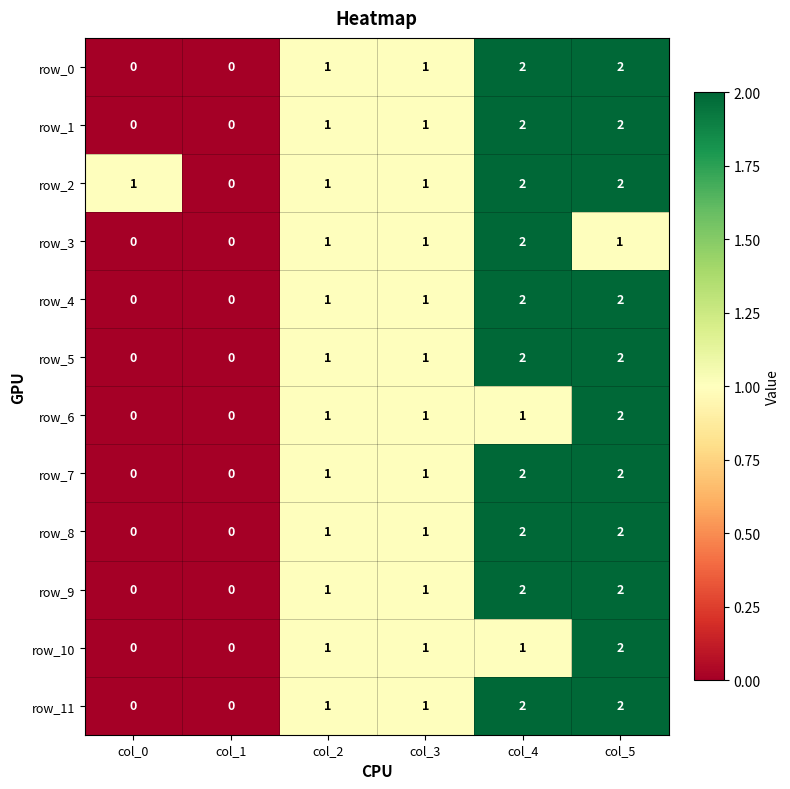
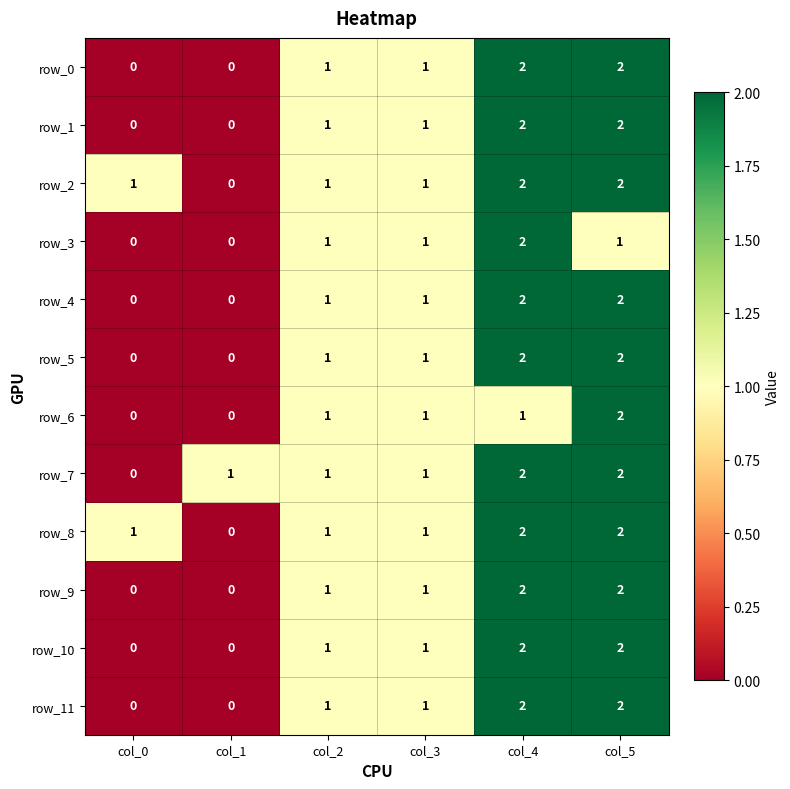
  {
    "row_0": {
      "col_0": 0,
      "col_1": 0,
      "col_2": 1,
      "col_3": 1,
      "col_4": 2,
      "col_5": 2
    },
    "row_1": {
      "col_0": 0,
      "col_1": 0,
      "col_2": 1,
      "col_3": 1,
      "col_4": 2,
      "col_5": 2
    },
    "row_2": {
      "col_0": 1,
      "col_1": 0,
      "col_2": 1,
      "col_3": 1,
      "col_4": 2,
      "col_5": 2
    },
    "row_3": {
      "col_0": 0,
      "col_1": 0,
      "col_2": 1,
      "col_3": 1,
      "col_4": 2,
      "col_5": 1
    },
    "row_4": {
      "col_0": 0,
      "col_1": 0,
      "col_2": 1,
      "col_3": 1,
      "col_4": 2,
      "col_5": 2
    },
    "row_5": {
      "col_0": 0,
      "col_1": 0,
      "col_2": 1,
      "col_3": 1,
      "col_4": 2,
      "col_5": 2
    },
    "row_6": {
      "col_0": 0,
      "col_1": 0,
      "col_2": 1,
      "col_3": 1,
      "col_4": 1,
      "col_5": 2
    },
    "row_7": {
      "col_0": 0,
-     "col_1": 0,
+     "col_1": 1,
      "col_2": 1,
      "col_3": 1,
      "col_4": 2,
      "col_5": 2
    },
    "row_8": {
-     "col_0": 0,
+     "col_0": 1,
      "col_1": 0,
      "col_2": 1,
      "col_3": 1,
      "col_4": 2,
      "col_5": 2
    },
    "row_9": {
      "col_0": 0,
      "col_1": 0,
      "col_2": 1,
      "col_3": 1,
      "col_4": 2,
      "col_5": 2
    },
    "row_10": {
      "col_0": 0,
      "col_1": 0,
      "col_2": 1,
      "col_3": 1,
-     "col_4": 1,
+     "col_4": 2,
      "col_5": 2
    },
    "row_11": {
      "col_0": 0,
      "col_1": 0,
      "col_2": 1,
      "col_3": 1,
      "col_4": 2,
      "col_5": 2
    }
  }
